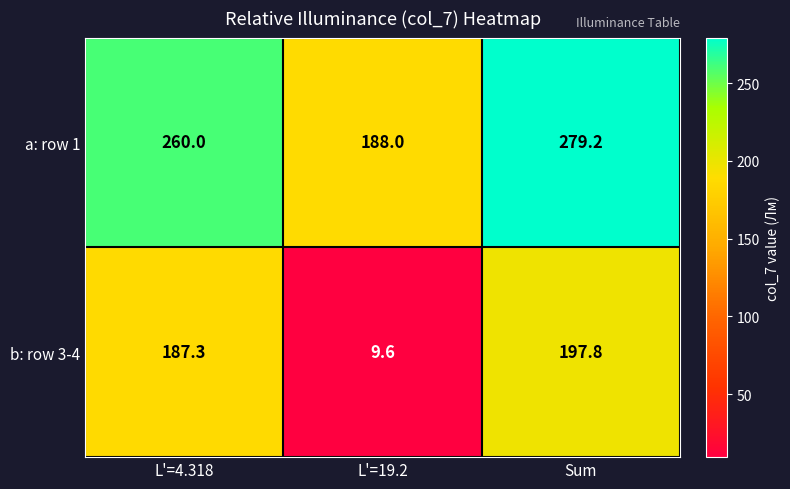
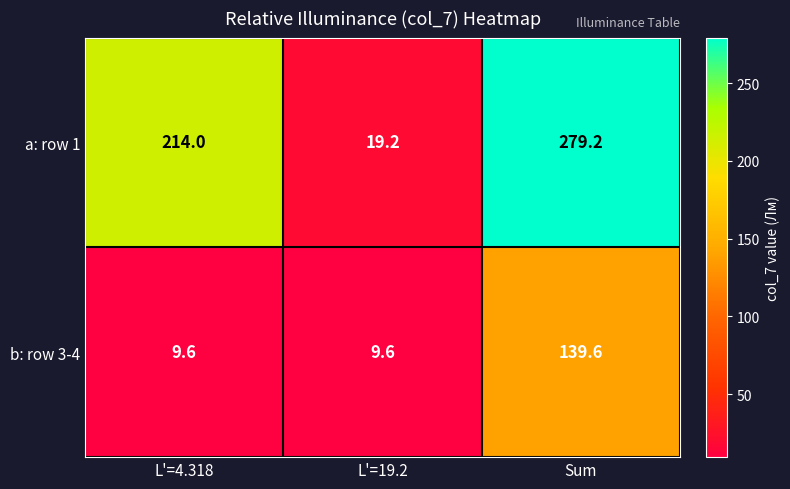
  {
    "a: row 1": {
-     "L'=4.318": 260.0,
-     "L'=19.2": 188.0,
+     "L'=4.318": 214.0,
+     "L'=19.2": 19.2,
      "Sum": 279.2
    },
    "b: row 3-4": {
-     "L'=4.318": 187.3,
+     "L'=4.318": 9.6,
      "L'=19.2": 9.6,
-     "Sum": 197.8
+     "Sum": 139.6
    }
  }
